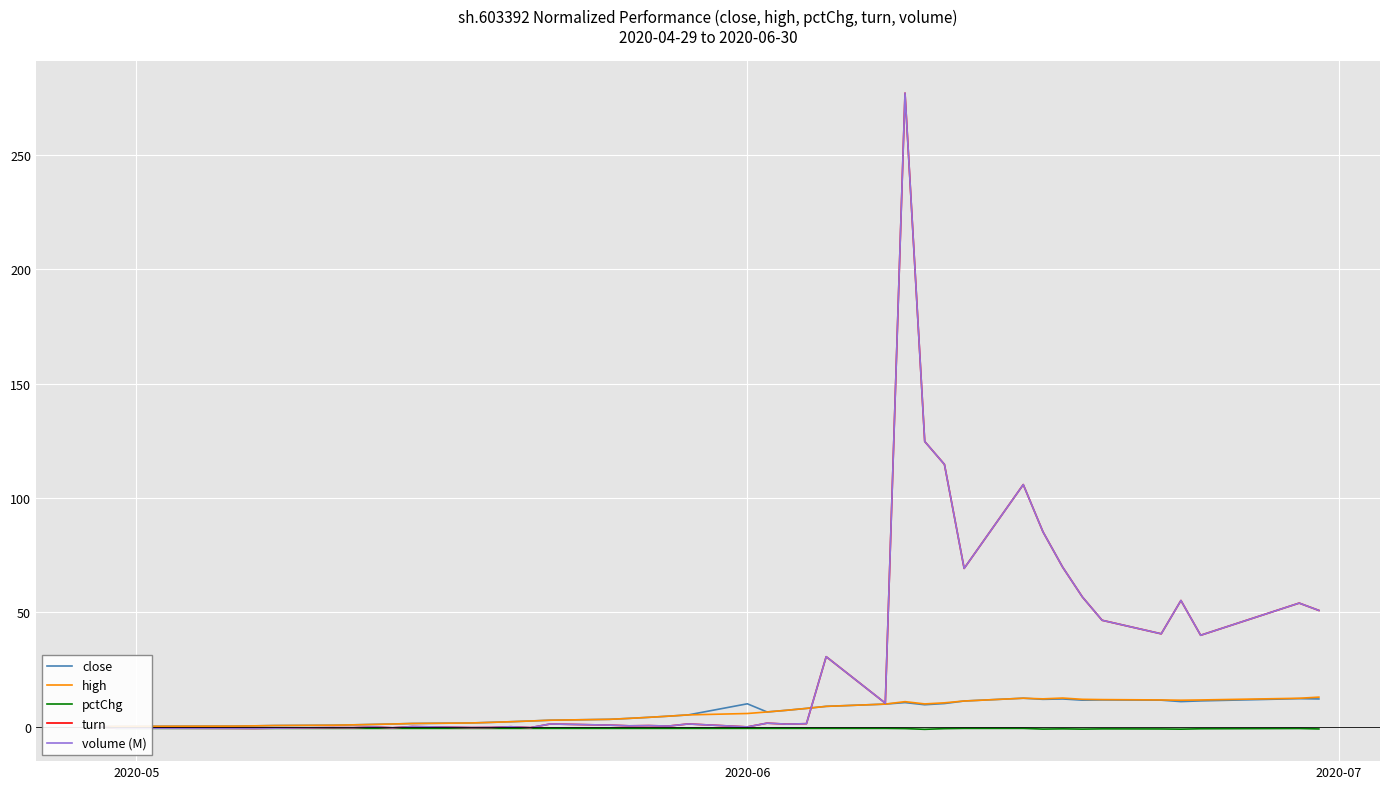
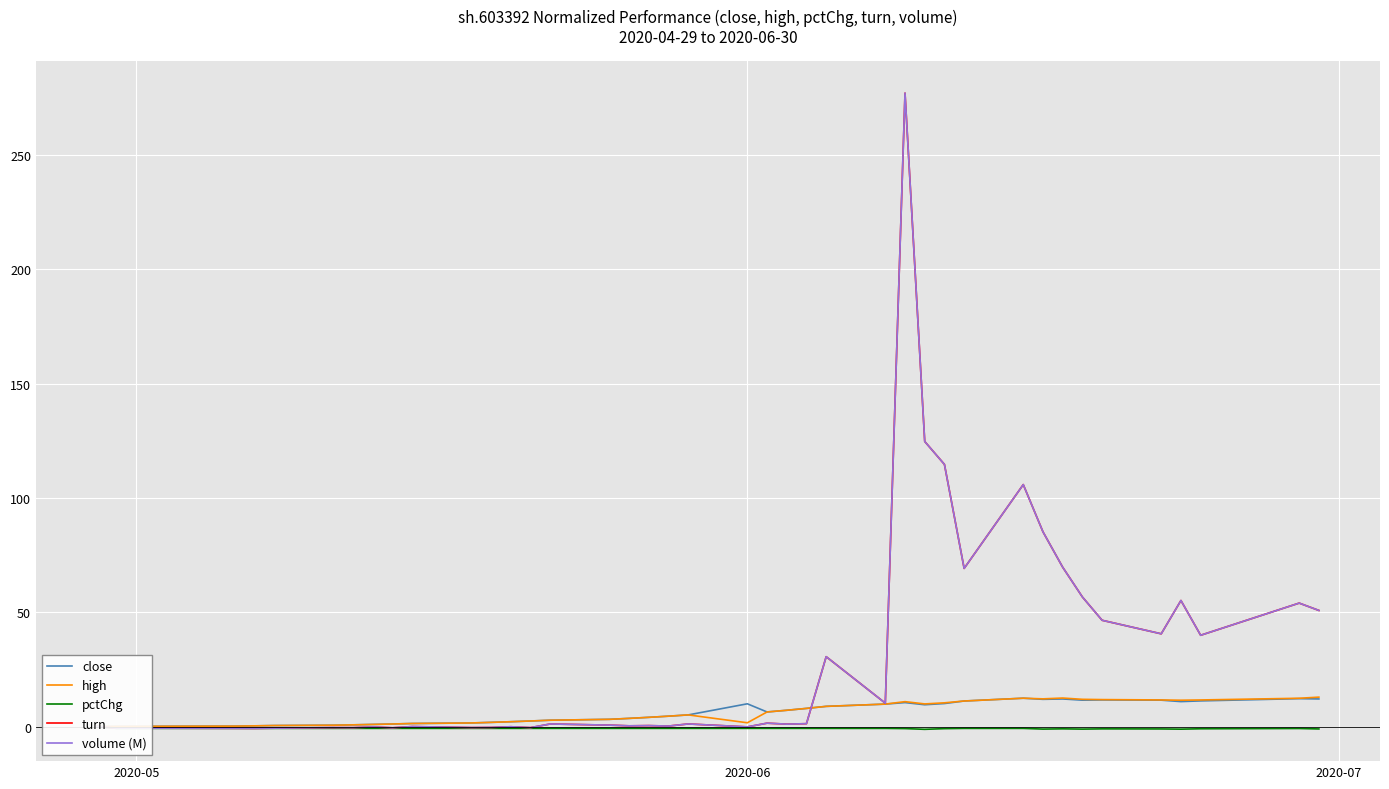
  {
    "close": {
      "2020-06": 10
    },
    "high": {
-     "2020-06": 6
+     "2020-06": 2
    }
  }
